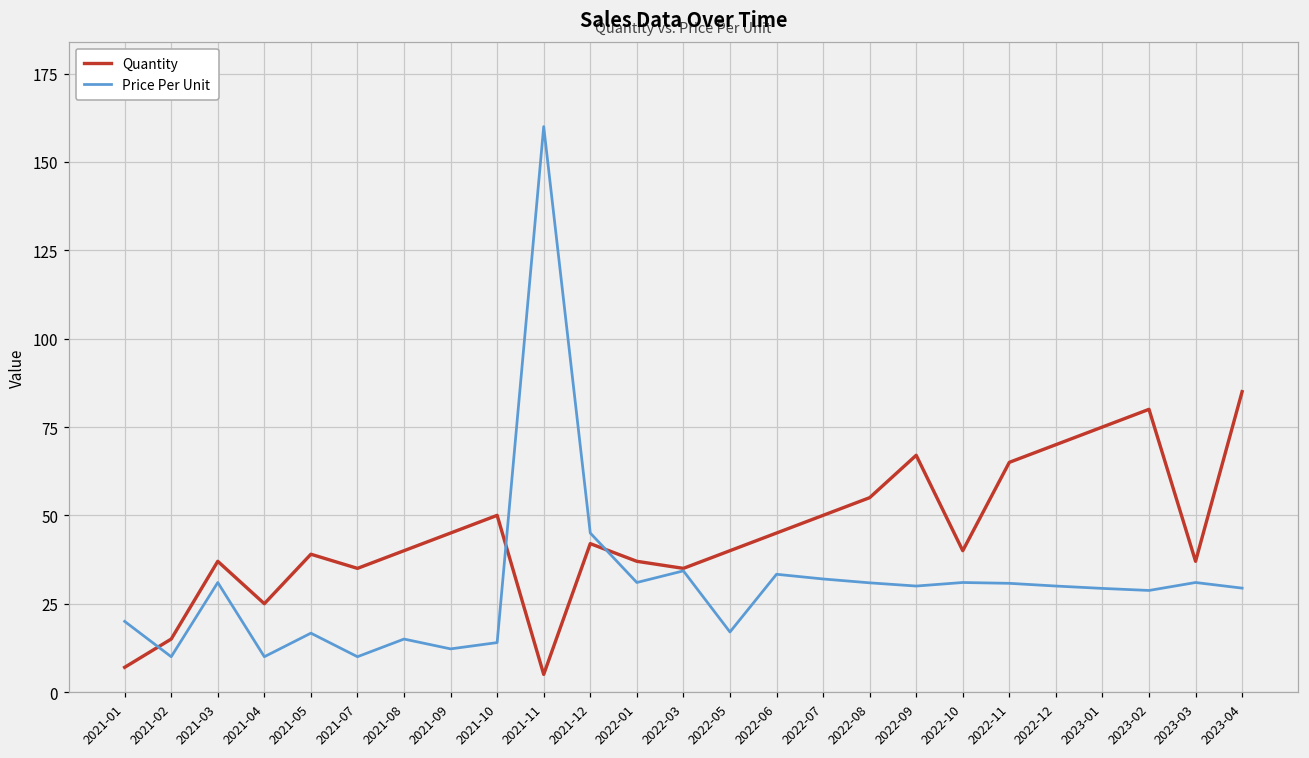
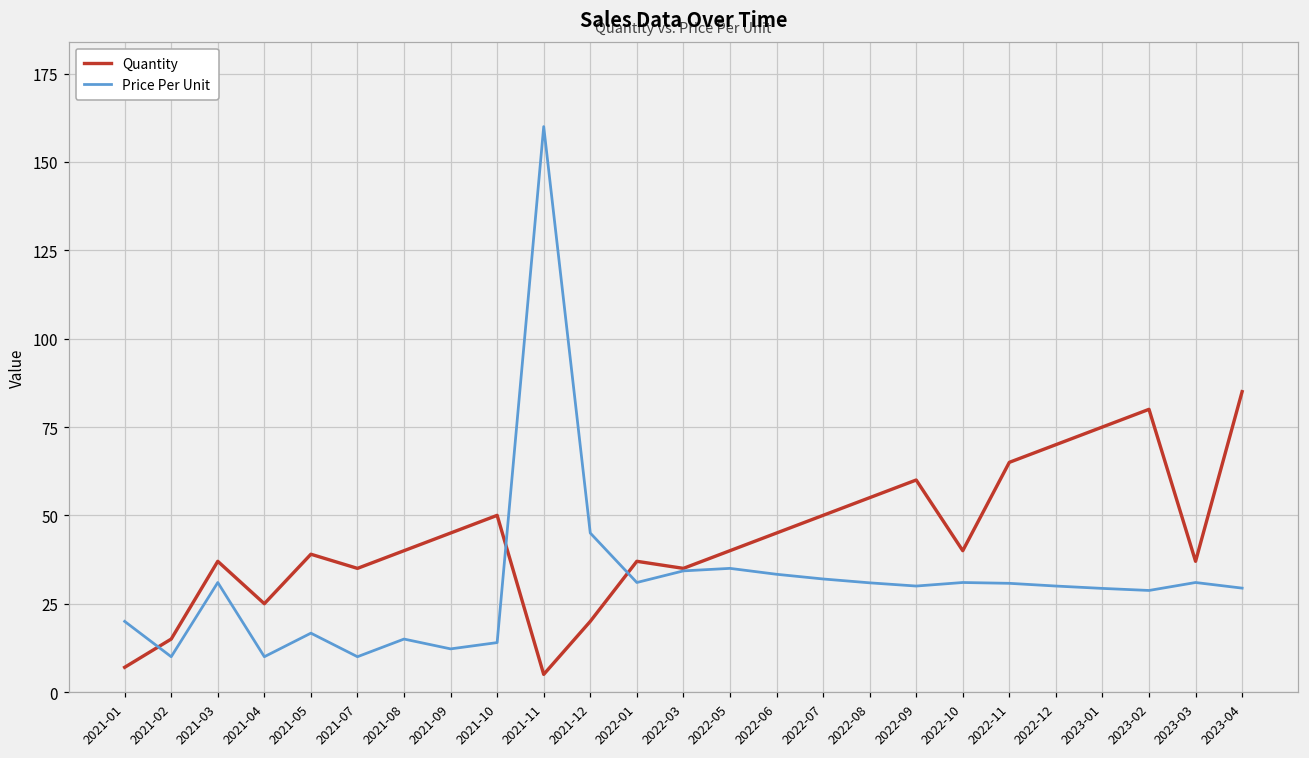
  {
    "Quantity": {
      "2021-01": 7,
      "2021-02": 15,
      "2021-03": 37,
      "2021-04": 25,
      "2021-05": 39,
      "2021-07": 35,
      "2021-08": 40,
      "2021-09": 45,
      "2021-10": 50,
      "2021-11": 5,
-     "2021-12": 42,
+     "2021-12": 20,
      "2022-01": 37,
      "2022-05": 40,
      "2022-06": 45,
      "2022-07": 50,
      "2022-08": 55,
-     "2022-09": 67,
+     "2022-09": 60,
      "2022-10": 40,
      "2022-11": 65,
      "2022-12": 70,
      "2023-01": 75,
      "2023-02": 80,
      "2023-03": 37,
      "2023-04": 85
    },
    "Price Per Unit": {
      "2021-01": 20,
      "2021-02": 10,
      "2021-03": 31,
      "2021-04": 10,
      "2021-05": 17,
      "2021-07": 10,
      "2021-08": 15,
      "2021-09": 12,
      "2021-10": 14,
      "2021-11": 160,
      "2021-12": 45,
      "2022-01": 31,
-     "2022-05": 17,
+     "2022-05": 35,
      "2022-06": 33,
      "2022-07": 32,
      "2022-08": 31,
      "2022-09": 30,
      "2022-10": 31,
      "2022-11": 31,
      "2022-12": 30,
      "2023-01": 29,
      "2023-02": 29,
      "2023-03": 31,
      "2023-04": 29
    }
  }
